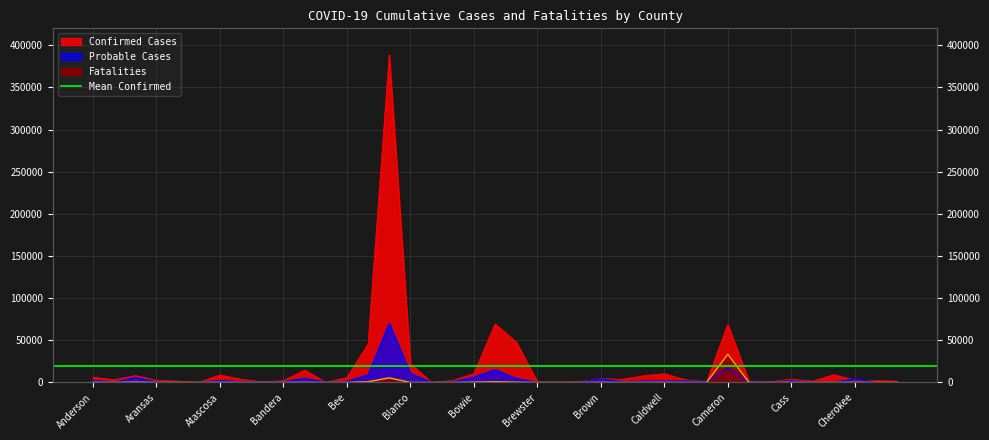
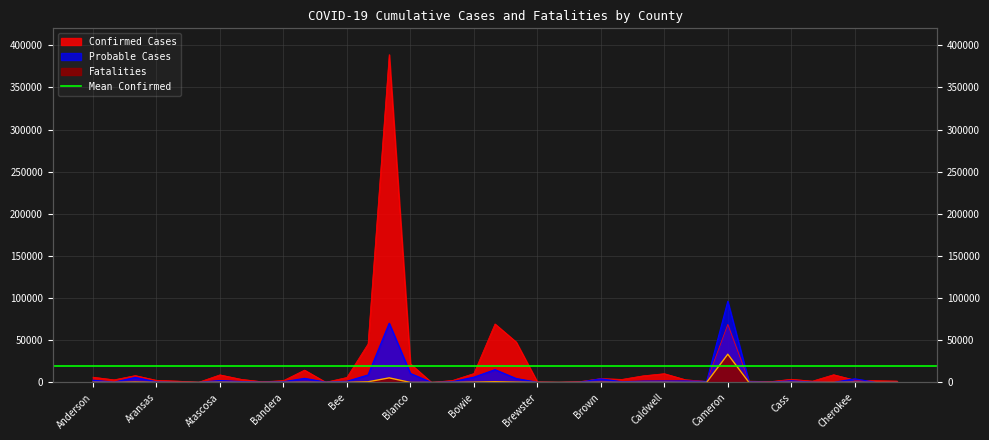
  {
    "Confirmed Cases": {
      "Anderson": 10000,
      "Atascosa": 10000,
      "Bee": 10000,
      "Blanco": 20000,
      "Bowie": 10000,
      "Caldwell": 10000,
      "Cameron": 70000
    },
    "Probable Cases": {
      "Blanco": 10000,
      "Bowie": 10000,
-     "Cameron": 20000
+     "Cameron": 100000
    },
    "Fatalities": {
      "Blanco": 0,
      "Bowie": 0,
      "Brown": 0,
      "Cameron": 30000
    }
  }
